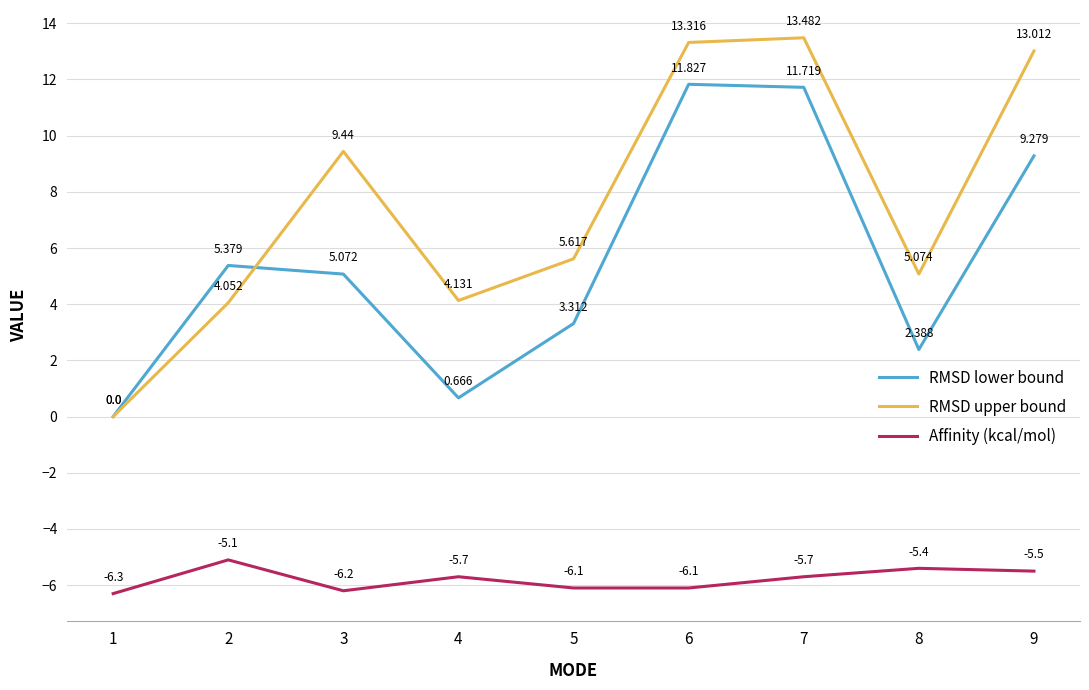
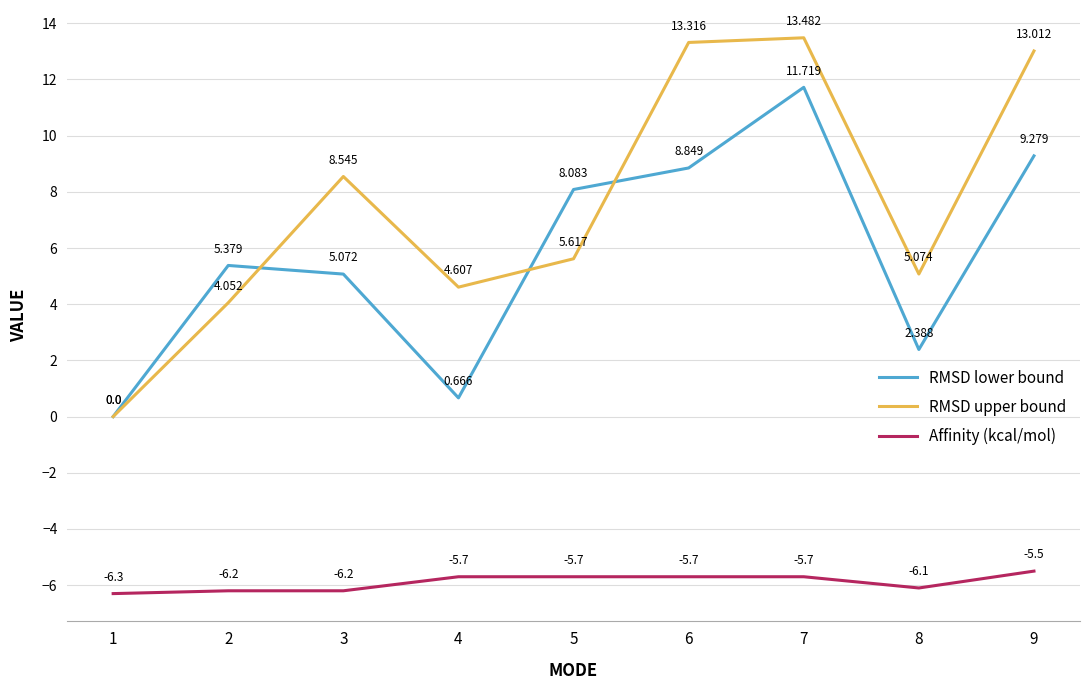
  {
    "RMSD lower bound": {
      "2": 5.379,
      "3": 5.072,
      "4": 0.666,
-     "5": 3.312,
-     "6": 11.827,
+     "5": 8.083,
+     "6": 8.849,
      "7": 11.719,
      "8": 2.388,
      "9": 9.279
    },
    "RMSD upper bound": {
      "2": 4.052,
-     "3": 9.44,
-     "4": 4.131,
+     "3": 8.545,
+     "4": 4.607,
      "5": 5.617,
      "6": 13.316,
      "7": 13.482,
      "8": 5.074,
      "9": 13.012
    },
    "Affinity (kcal/mol)": {
      "1": -6.3,
-     "2": -5.1,
+     "2": -6.2,
      "3": -6.2,
      "4": -5.7,
-     "5": -6.1,
-     "6": -6.1,
+     "5": -5.7,
+     "6": -5.7,
      "7": -5.7,
-     "8": -5.4,
+     "8": -6.1,
      "9": -5.5
    }
  }
